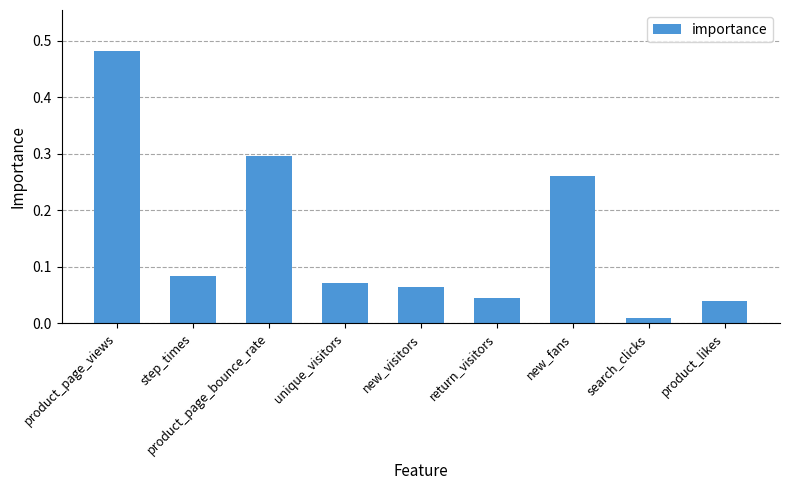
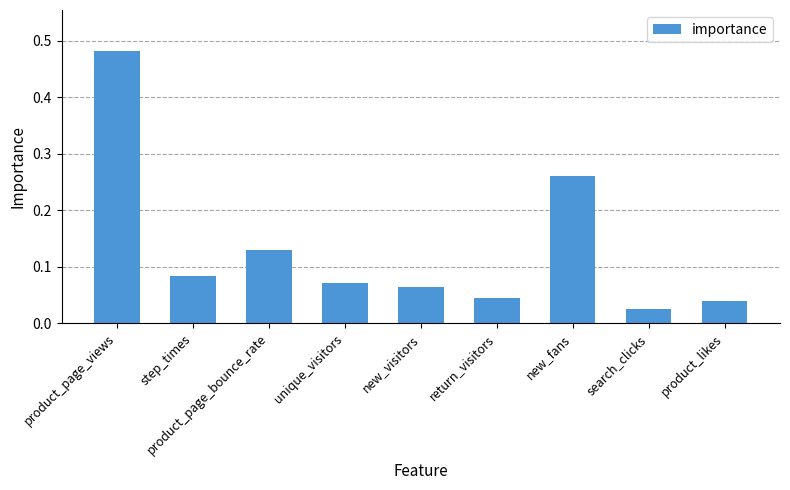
  {
    "product_page_views": 0.48,
    "step_times": 0.08,
-   "product_page_bounce_rate": 0.30,
+   "product_page_bounce_rate": 0.13,
    "unique_visitors": 0.07,
    "new_visitors": 0.06,
    "return_visitors": 0.04,
    "new_fans": 0.26,
-   "search_clicks": 0.01,
+   "search_clicks": 0.03,
    "product_likes": 0.04
  }
